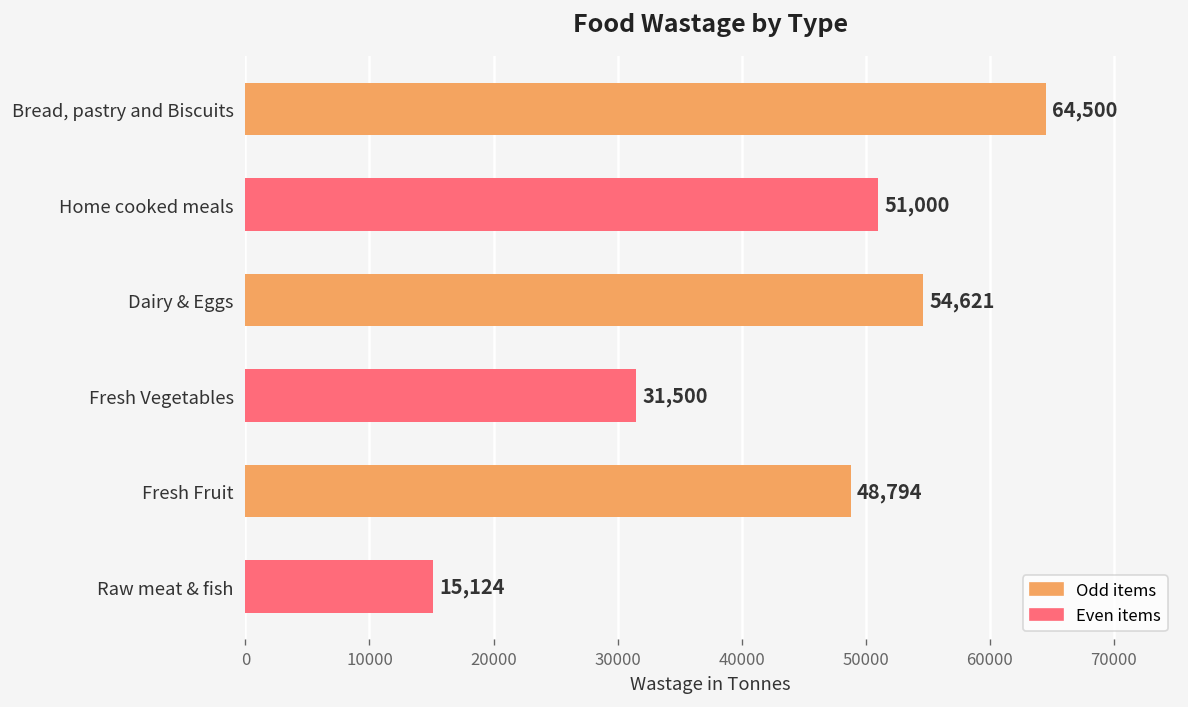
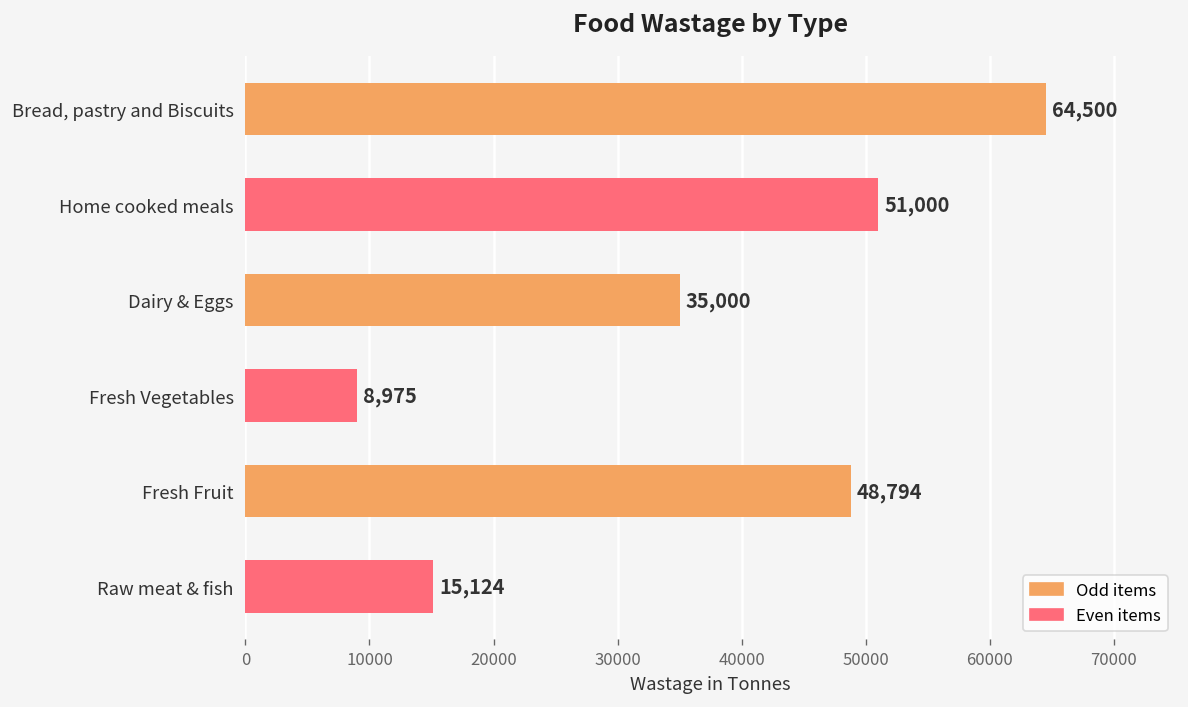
  {
    "Bread, pastry and Biscuits": "64,500",
    "Home cooked meals": "51,000",
-   "Dairy & Eggs": "54,621",
-   "Fresh Vegetables": "31,500",
+   "Dairy & Eggs": "35,000",
+   "Fresh Vegetables": "8,975",
    "Fresh Fruit": "48,794",
    "Raw meat & fish": "15,124"
  }
